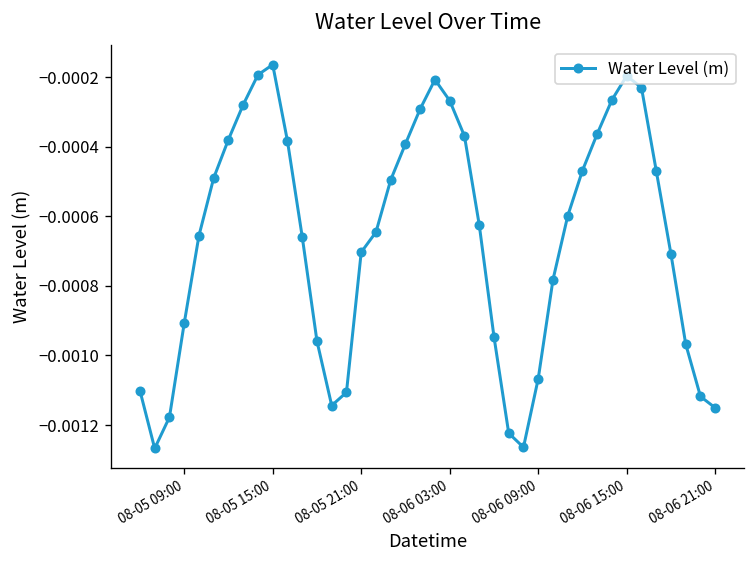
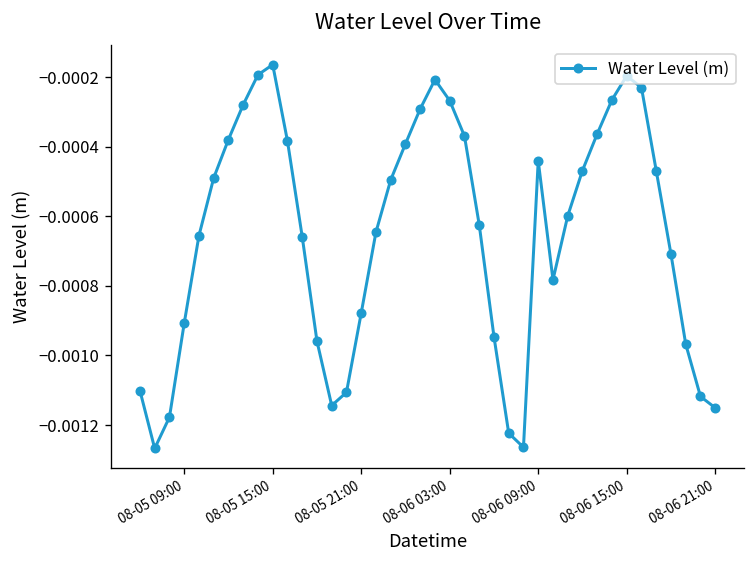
  {
    "08-05 09:00": -0.00091,
    "08-05 15:00": -0.00016,
-   "08-05 21:00": -0.00070,
+   "08-05 21:00": -0.00088,
    "08-06 03:00": -0.00027,
-   "08-06 09:00": -0.00107,
+   "08-06 09:00": -0.00044,
    "08-06 21:00": -0.00115
  }
